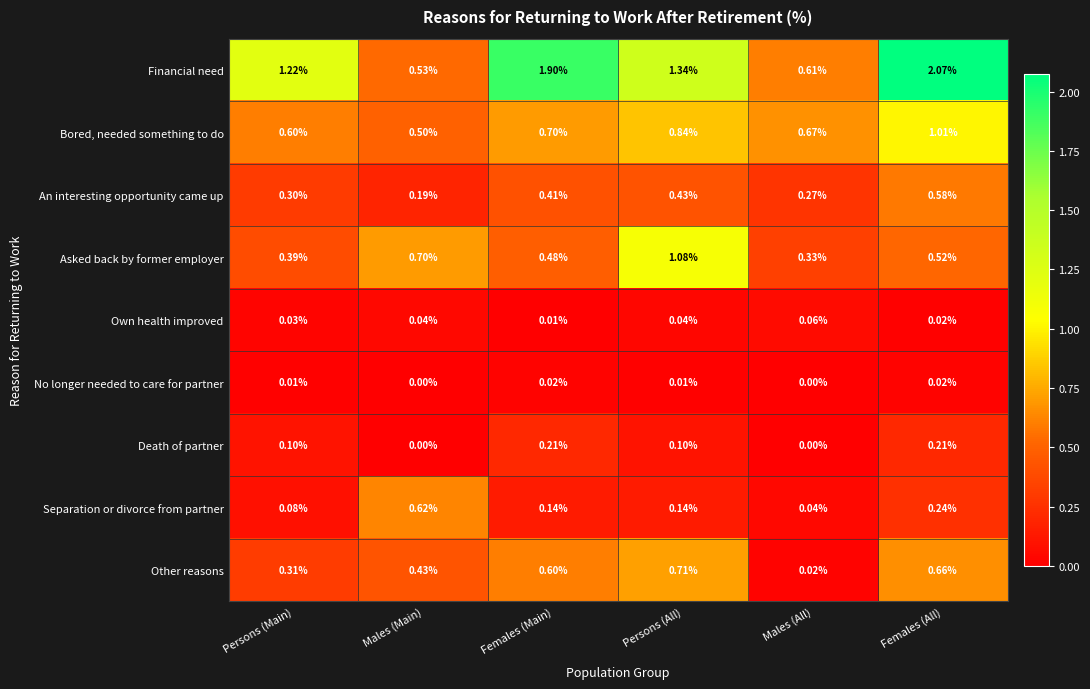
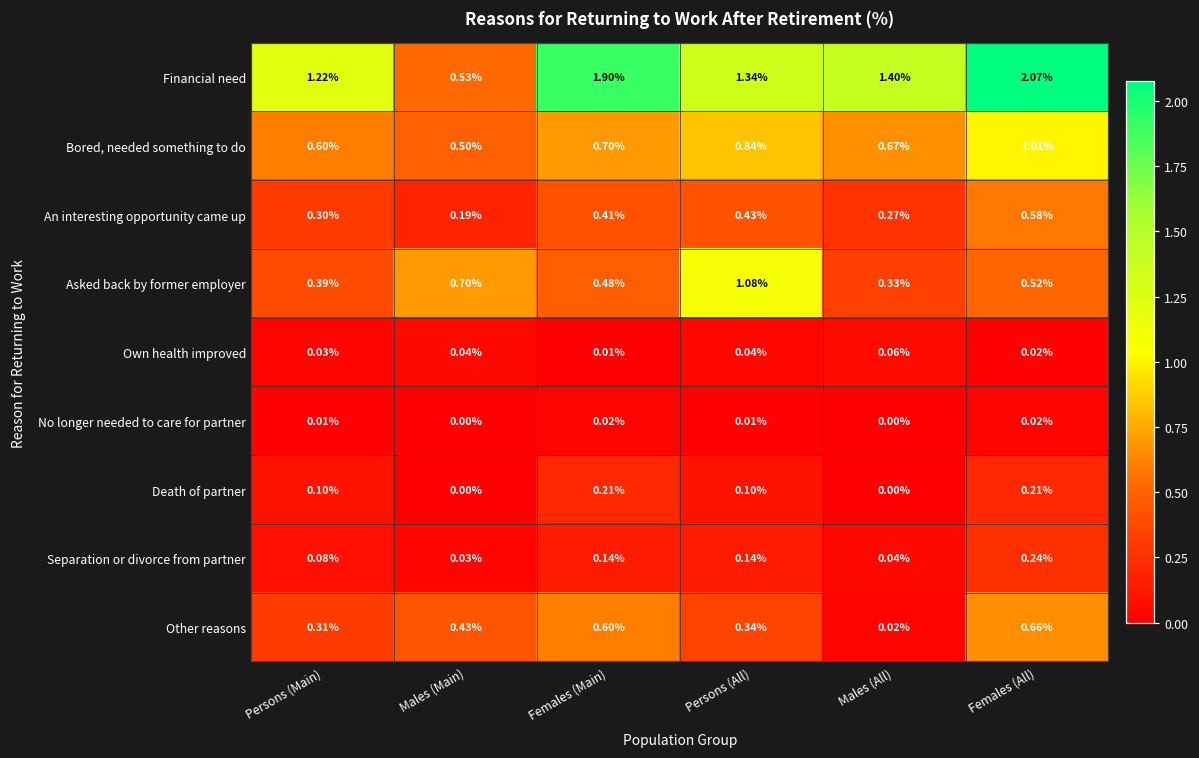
  {
    "Financial need": {
      "Persons (Main)": "1.22%",
      "Males (Main)": "0.53%",
      "Females (Main)": "1.90%",
      "Persons (All)": "1.34%",
-     "Males (All)": "0.61%",
+     "Males (All)": "1.40%",
      "Females (All)": "2.07%"
    },
    "Bored, needed something to do": {
      "Persons (Main)": "0.60%",
      "Males (Main)": "0.50%",
      "Females (Main)": "0.70%",
      "Persons (All)": "0.84%",
      "Males (All)": "0.67%",
      "Females (All)": "1.01%"
    },
    "An interesting opportunity came up": {
      "Persons (Main)": "0.30%",
      "Males (Main)": "0.19%",
      "Females (Main)": "0.41%",
      "Persons (All)": "0.43%",
      "Males (All)": "0.27%",
      "Females (All)": "0.58%"
    },
    "Asked back by former employer": {
      "Persons (Main)": "0.39%",
      "Males (Main)": "0.70%",
      "Females (Main)": "0.48%",
      "Persons (All)": "1.08%",
      "Males (All)": "0.33%",
      "Females (All)": "0.52%"
    },
    "Own health improved": {
      "Persons (Main)": "0.03%",
      "Males (Main)": "0.04%",
      "Females (Main)": "0.01%",
      "Persons (All)": "0.04%",
      "Males (All)": "0.06%",
      "Females (All)": "0.02%"
    },
    "No longer needed to care for partner": {
      "Persons (Main)": "0.01%",
      "Males (Main)": "0.00%",
      "Females (Main)": "0.02%",
      "Persons (All)": "0.01%",
      "Males (All)": "0.00%",
      "Females (All)": "0.02%"
    },
    "Death of partner": {
      "Persons (Main)": "0.10%",
      "Males (Main)": "0.00%",
      "Females (Main)": "0.21%",
      "Persons (All)": "0.10%",
      "Males (All)": "0.00%",
      "Females (All)": "0.21%"
    },
    "Separation or divorce from partner": {
      "Persons (Main)": "0.08%",
-     "Males (Main)": "0.62%",
+     "Males (Main)": "0.03%",
      "Females (Main)": "0.14%",
      "Persons (All)": "0.14%",
      "Males (All)": "0.04%",
      "Females (All)": "0.24%"
    },
    "Other reasons": {
      "Persons (Main)": "0.31%",
      "Males (Main)": "0.43%",
      "Females (Main)": "0.60%",
-     "Persons (All)": "0.71%",
+     "Persons (All)": "0.34%",
      "Males (All)": "0.02%",
      "Females (All)": "0.66%"
    }
  }
